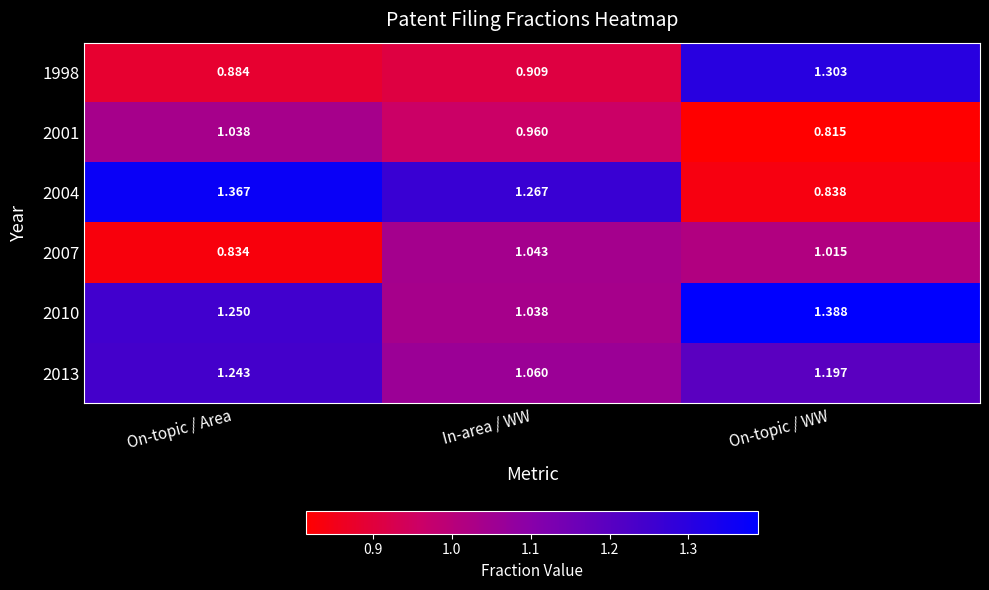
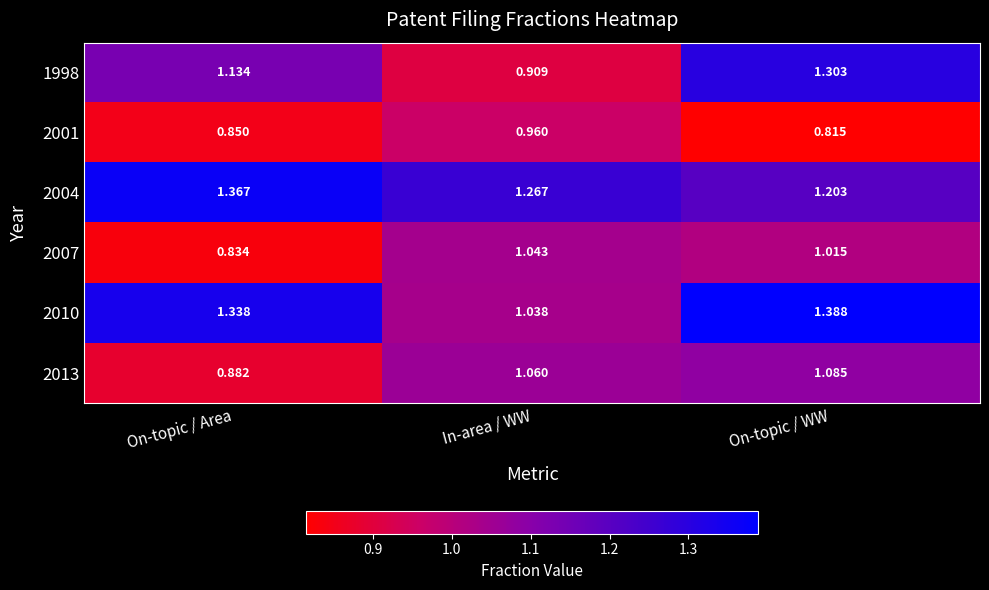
  {
    "1998": {
-     "On-topic / Area": 0.884,
+     "On-topic / Area": 1.134,
      "In-area / WW": 0.909,
      "On-topic / WW": 1.303
    },
    "2001": {
-     "On-topic / Area": 1.038,
+     "On-topic / Area": 0.850,
      "In-area / WW": 0.960,
      "On-topic / WW": 0.815
    },
    "2004": {
      "On-topic / Area": 1.367,
      "In-area / WW": 1.267,
-     "On-topic / WW": 0.838
+     "On-topic / WW": 1.203
    },
    "2007": {
      "On-topic / Area": 0.834,
      "In-area / WW": 1.043,
      "On-topic / WW": 1.015
    },
    "2010": {
-     "On-topic / Area": 1.250,
+     "On-topic / Area": 1.338,
      "In-area / WW": 1.038,
      "On-topic / WW": 1.388
    },
    "2013": {
-     "On-topic / Area": 1.243,
+     "On-topic / Area": 0.882,
      "In-area / WW": 1.060,
-     "On-topic / WW": 1.197
+     "On-topic / WW": 1.085
    }
  }
